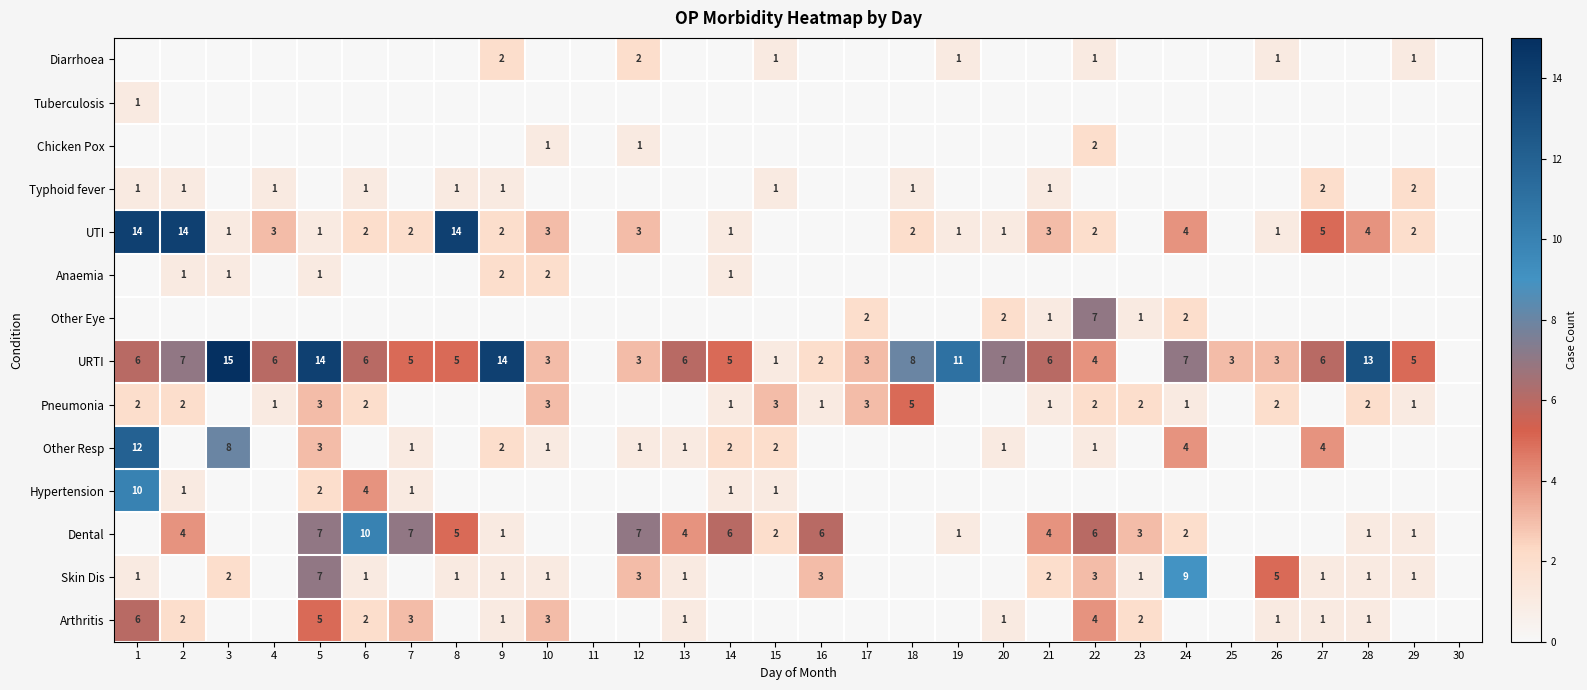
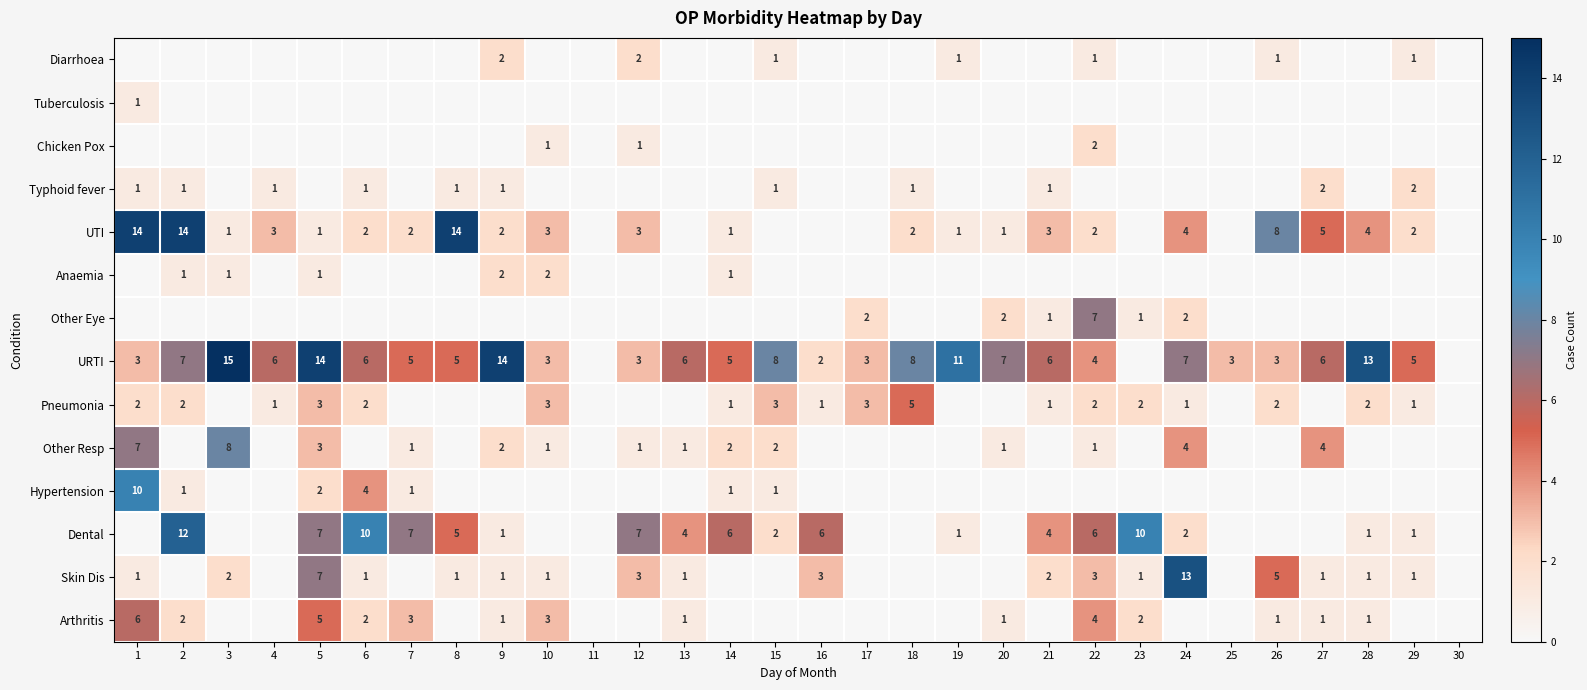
  {
    "Diarrhoea": {
      "9": 2,
      "12": 2,
      "15": 1,
      "19": 1,
      "22": 1,
      "26": 1,
      "29": 1
    },
    "Tuberculosis": {
      "1": 1
    },
    "Chicken Pox": {
      "10": 1,
      "12": 1,
      "22": 2
    },
    "Typhoid fever": {
      "1": 1,
      "2": 1,
      "4": 1,
      "6": 1,
      "8": 1,
      "9": 1,
      "15": 1,
      "18": 1,
      "21": 1,
      "27": 2,
      "29": 2
    },
    "UTI": {
      "1": 14,
      "2": 14,
      "3": 1,
      "4": 3,
      "5": 1,
      "6": 2,
      "7": 2,
      "8": 14,
      "9": 2,
      "10": 3,
      "12": 3,
      "14": 1,
      "18": 2,
      "19": 1,
      "20": 1,
      "21": 3,
      "22": 2,
      "24": 4,
-     "26": 1,
+     "26": 8,
      "27": 5,
      "28": 4,
      "29": 2
    },
    "Anaemia": {
      "2": 1,
      "3": 1,
      "5": 1,
      "9": 2,
      "10": 2,
      "14": 1
    },
    "Other Eye": {
      "17": 2,
      "20": 2,
      "21": 1,
      "22": 7,
      "23": 1,
      "24": 2
    },
    "URTI": {
-     "1": 6,
+     "1": 3,
      "2": 7,
      "3": 15,
      "4": 6,
      "5": 14,
      "6": 6,
      "7": 5,
      "8": 5,
      "9": 14,
      "10": 3,
      "12": 3,
      "13": 6,
      "14": 5,
-     "15": 1,
+     "15": 8,
      "16": 2,
      "17": 3,
      "18": 8,
      "19": 11,
      "20": 7,
      "21": 6,
      "22": 4,
      "24": 7,
      "25": 3,
      "26": 3,
      "27": 6,
      "28": 13,
      "29": 5
    },
    "Pneumonia": {
      "1": 2,
      "2": 2,
      "4": 1,
      "5": 3,
      "6": 2,
      "10": 3,
      "14": 1,
      "15": 3,
      "16": 1,
      "17": 3,
      "18": 5,
      "21": 1,
      "22": 2,
      "23": 2,
      "24": 1,
      "26": 2,
      "28": 2,
      "29": 1
    },
    "Other Resp": {
-     "1": 12,
+     "1": 7,
      "3": 8,
      "5": 3,
      "7": 1,
      "9": 2,
      "10": 1,
      "12": 1,
      "13": 1,
      "14": 2,
      "15": 2,
      "20": 1,
      "22": 1,
      "24": 4,
      "27": 4
    },
    "Hypertension": {
      "1": 10,
      "2": 1,
      "5": 2,
      "6": 4,
      "7": 1,
      "14": 1,
      "15": 1
    },
    "Dental": {
-     "2": 4,
+     "2": 12,
      "5": 7,
      "6": 10,
      "7": 7,
      "8": 5,
      "9": 1,
      "12": 7,
      "13": 4,
      "14": 6,
      "15": 2,
      "16": 6,
      "19": 1,
      "21": 4,
      "22": 6,
-     "23": 3,
+     "23": 10,
      "24": 2,
      "28": 1,
      "29": 1
    },
    "Skin Dis": {
      "1": 1,
      "3": 2,
      "5": 7,
      "6": 1,
      "8": 1,
      "9": 1,
      "10": 1,
      "12": 3,
      "13": 1,
      "16": 3,
      "21": 2,
      "22": 3,
      "23": 1,
-     "24": 9,
+     "24": 13,
      "26": 5,
      "27": 1,
      "28": 1,
      "29": 1
    },
    "Arthritis": {
      "1": 6,
      "2": 2,
      "5": 5,
      "6": 2,
      "7": 3,
      "9": 1,
      "10": 3,
      "13": 1,
      "20": 1,
      "22": 4,
      "23": 2,
      "26": 1,
      "27": 1,
      "28": 1
    }
  }
